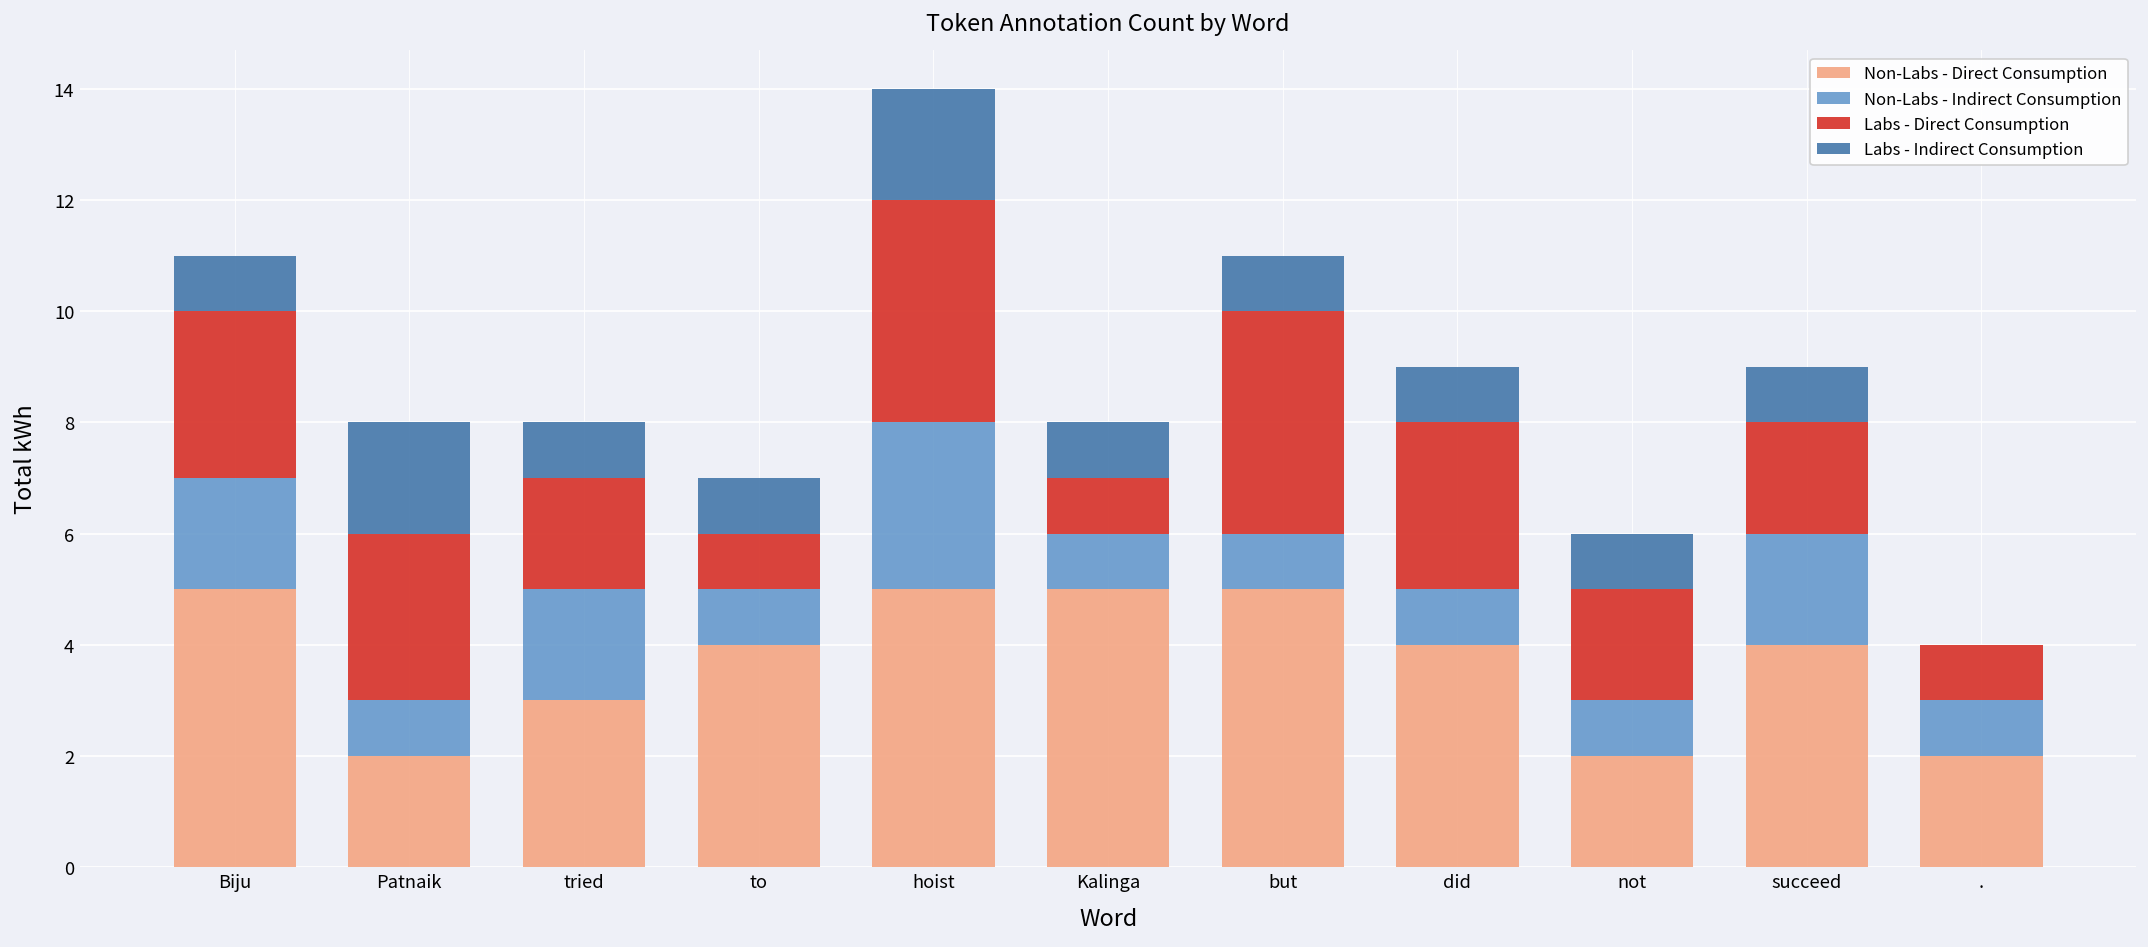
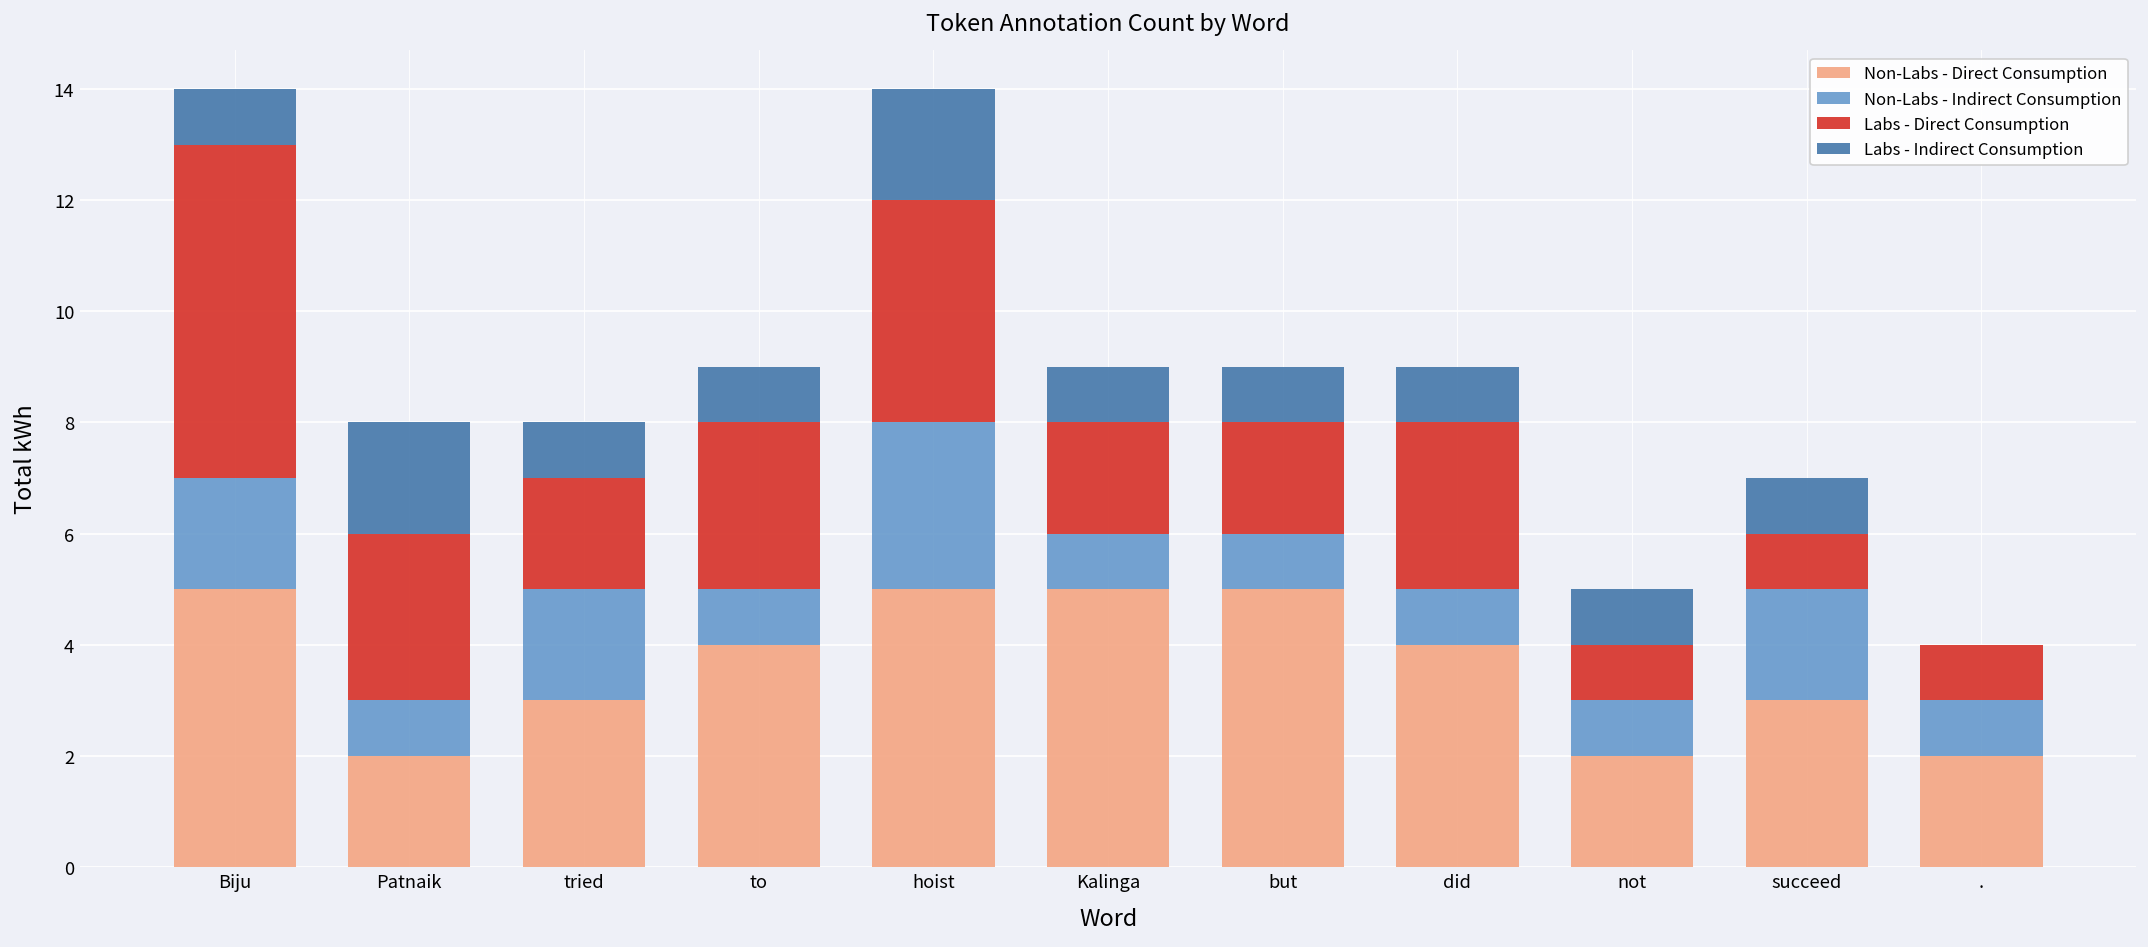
  {
    "Non-Labs - Direct Consumption": {
      "Biju": 5,
      "Patnaik": 2,
      "tried": 3,
      "to": 4,
      "hoist": 5,
      "Kalinga": 5,
      "but": 5,
      "did": 4,
      "not": 2,
-     "succeed": 4,
+     "succeed": 3,
      ".": 2
    },
    "Labs - Direct Consumption": {
-     "Biju": 3,
+     "Biju": 6,
      "Patnaik": 3,
      "tried": 2,
-     "to": 1,
+     "to": 3,
      "hoist": 4,
-     "Kalinga": 1,
-     "but": 4,
+     "Kalinga": 2,
+     "but": 2,
      "did": 3,
-     "not": 2,
-     "succeed": 2,
+     "not": 1,
+     "succeed": 1,
      ".": 1
    }
  }
